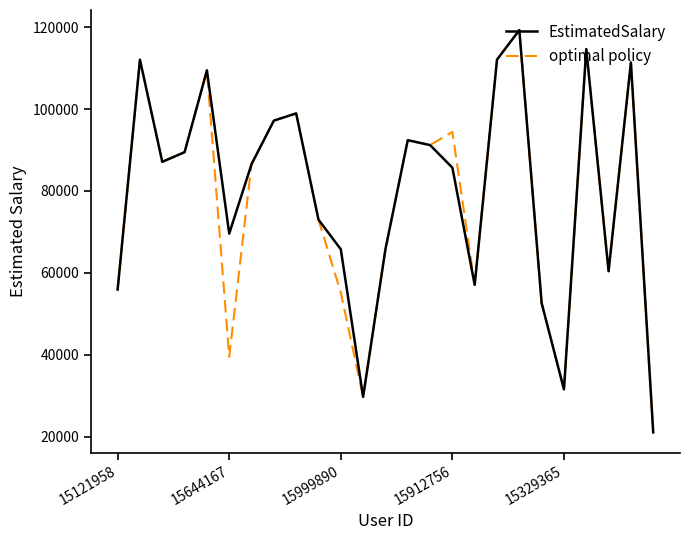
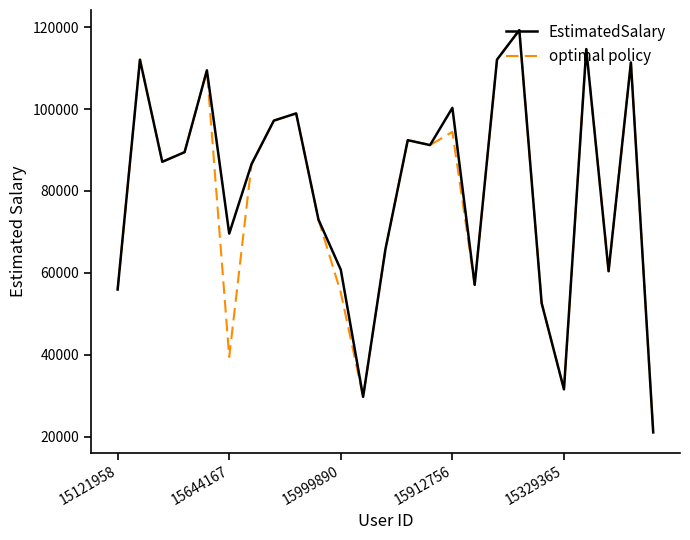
  {
    "EstimatedSalary": {
      "15644167": 70000,
-     "15999890": 66000,
-     "15912756": 86000
+     "15999890": 61000,
+     "15912756": 100000
    },
    "optimal policy": {
      "15644167": 39000,
      "15999890": 55000,
      "15912756": 94000
    }
  }
